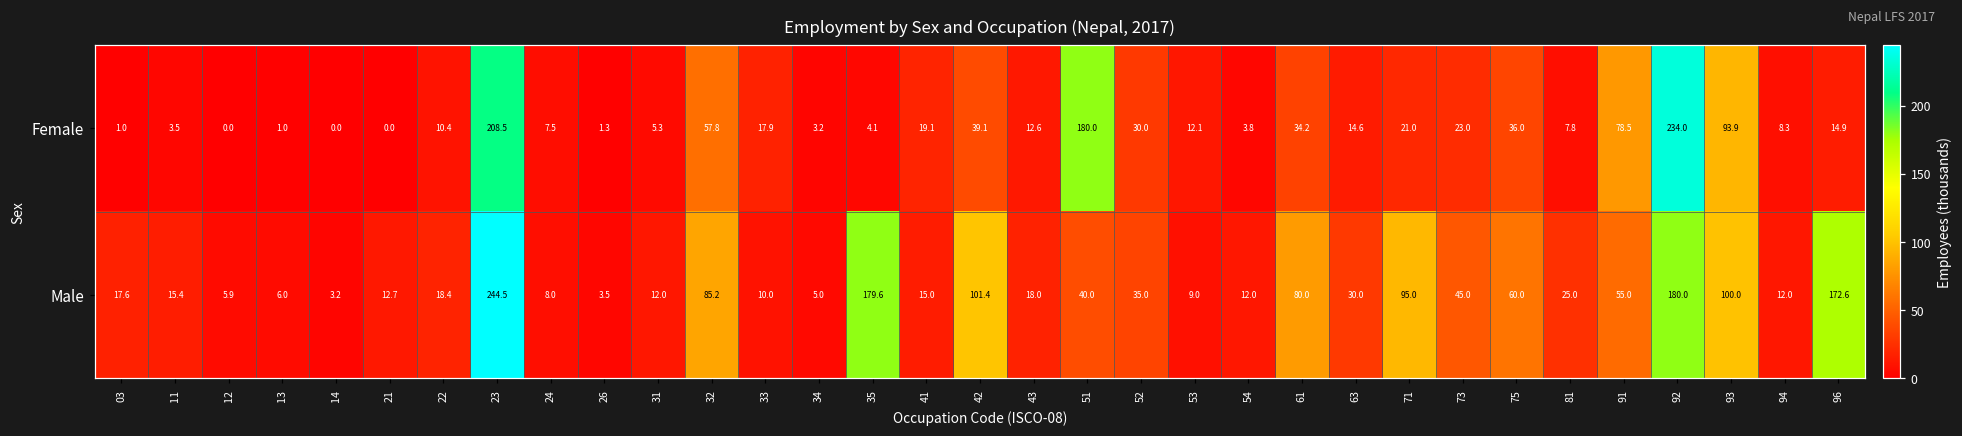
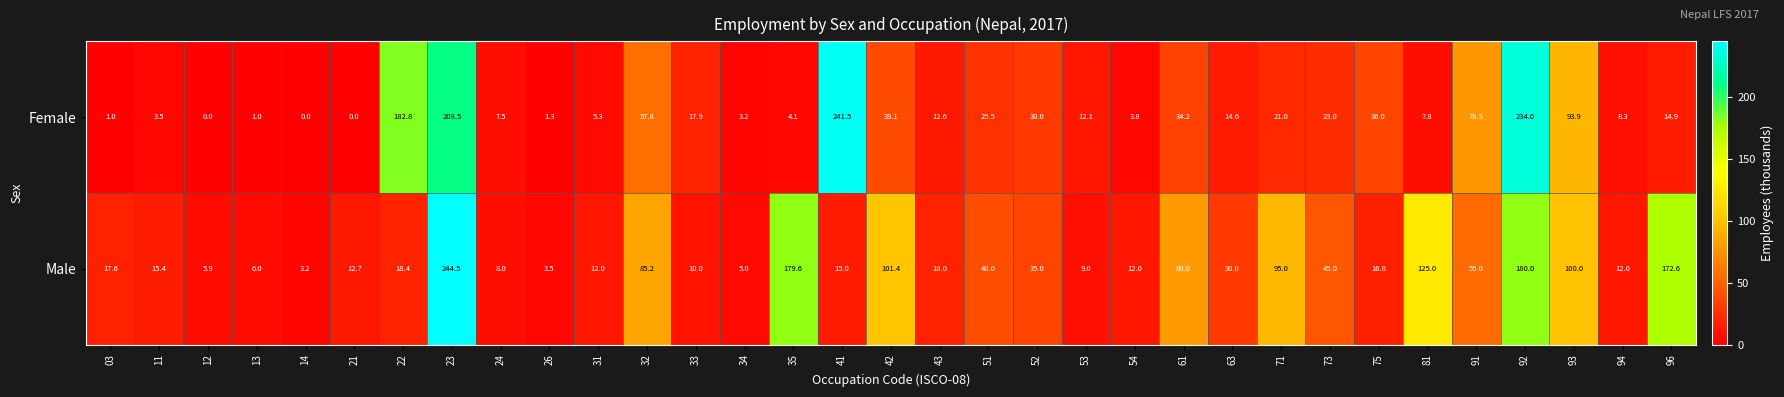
  {
    "Female": {
      "03": 1.0,
      "11": 3.5,
      "12": 0.0,
      "13": 1.0,
      "14": 0.0,
      "21": 0.0,
-     "22": 10.4,
+     "22": 182.8,
      "23": 208.5,
      "24": 7.5,
      "26": 1.3,
      "31": 5.3,
      "32": 57.8,
      "33": 17.9,
      "34": 3.2,
      "35": 4.1,
-     "41": 19.1,
+     "41": 241.5,
      "42": 39.1,
      "43": 12.6,
-     "51": 180.0,
+     "51": 25.5,
      "52": 30.0,
      "53": 12.1,
      "54": 3.8,
      "61": 34.2,
      "63": 14.6,
      "71": 21.0,
      "73": 23.0,
      "75": 36.0,
      "81": 7.8,
      "91": 78.5,
      "92": 234.0,
      "93": 93.9,
      "94": 8.3,
      "96": 14.9
    },
    "Male": {
      "03": 17.6,
      "11": 15.4,
      "12": 5.9,
      "13": 6.0,
      "14": 3.2,
      "21": 12.7,
      "22": 18.4,
      "23": 244.5,
      "24": 8.0,
      "26": 3.5,
      "31": 12.0,
      "32": 85.2,
      "33": 10.0,
      "34": 5.0,
      "35": 179.6,
      "41": 15.0,
      "42": 101.4,
      "43": 18.0,
      "51": 40.0,
      "52": 35.0,
      "53": 9.0,
      "54": 12.0,
      "61": 80.0,
      "63": 30.0,
      "71": 95.0,
      "73": 45.0,
-     "75": 60.0,
-     "81": 25.0,
+     "75": 16.8,
+     "81": 125.0,
      "91": 55.0,
      "92": 180.0,
      "93": 100.0,
      "94": 12.0,
      "96": 172.6
    }
  }
